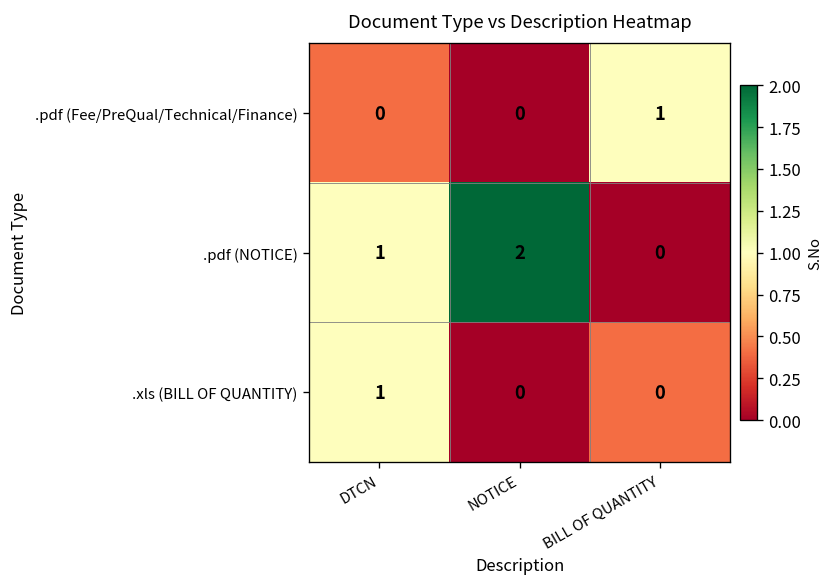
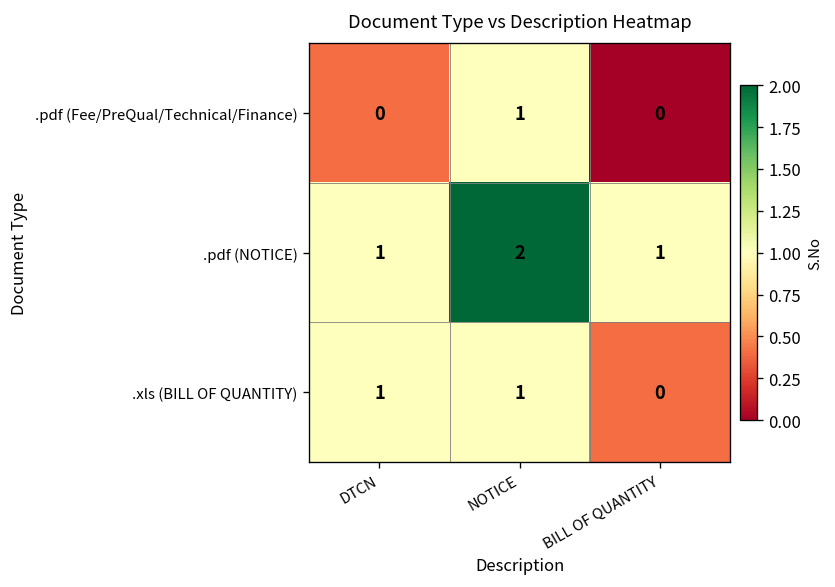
  {
    ".pdf (Fee/PreQual/Technical/Finance)": {
      "DTCN": 0,
-     "NOTICE": 0,
-     "BILL OF QUANTITY": 1
+     "NOTICE": 1,
+     "BILL OF QUANTITY": 0
    },
    ".pdf (NOTICE)": {
      "DTCN": 1,
      "NOTICE": 2,
-     "BILL OF QUANTITY": 0
+     "BILL OF QUANTITY": 1
    },
    ".xls (BILL OF QUANTITY)": {
      "DTCN": 1,
-     "NOTICE": 0,
+     "NOTICE": 1,
      "BILL OF QUANTITY": 0
    }
  }
